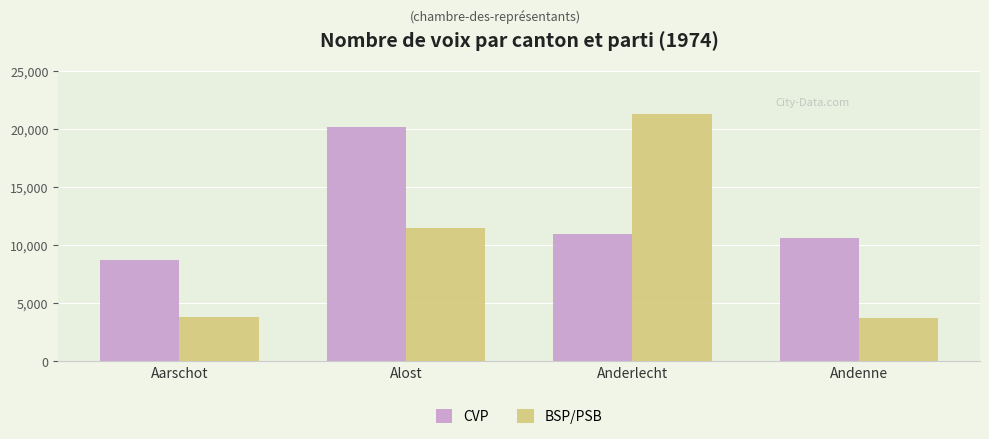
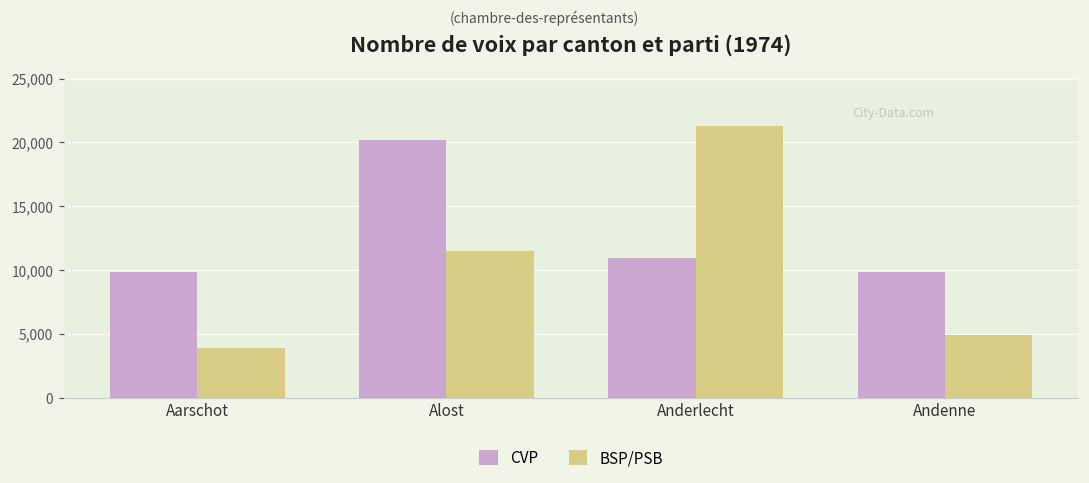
  {
    "CVP": {
-     "Aarschot": "8,700",
+     "Aarschot": "9,800",
      "Alost": "20,200",
      "Anderlecht": "11,000",
-     "Andenne": "10,700"
+     "Andenne": "9,800"
    },
    "BSP/PSB": {
      "Aarschot": "3,900",
      "Alost": "11,500",
      "Anderlecht": "21,300",
-     "Andenne": "3,700"
+     "Andenne": "4,900"
    }
  }
